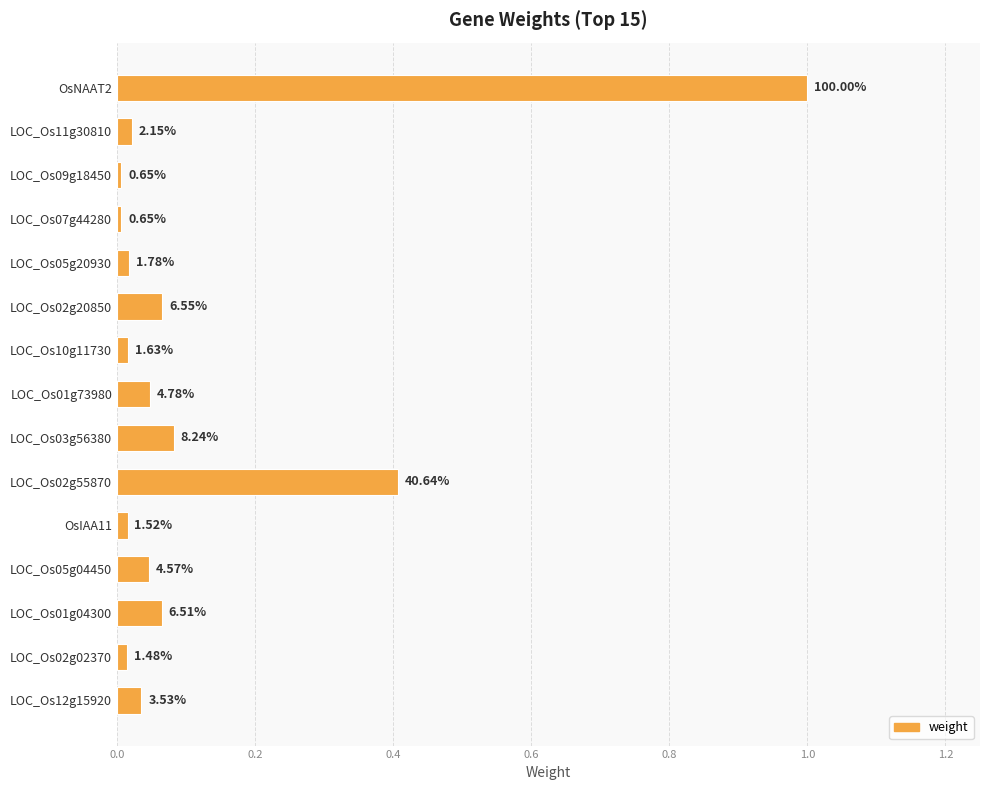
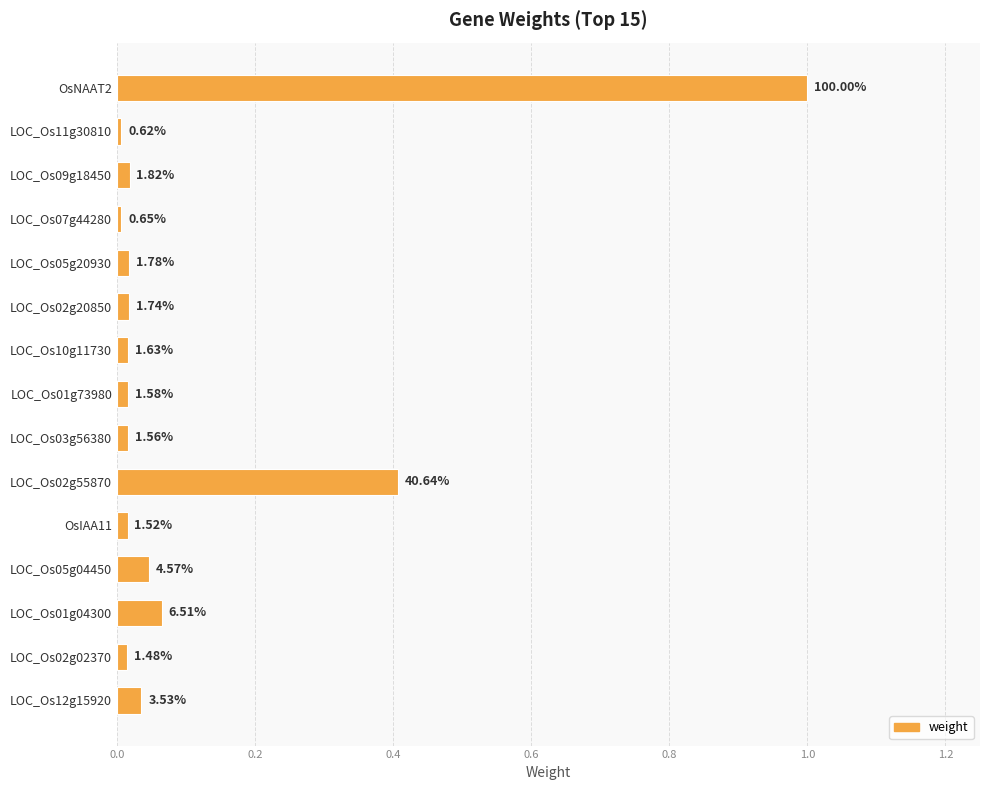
  {
    "OsNAAT2": "100.00%",
-   "LOC_Os11g30810": "2.15%",
-   "LOC_Os09g18450": "0.65%",
+   "LOC_Os11g30810": "0.62%",
+   "LOC_Os09g18450": "1.82%",
    "LOC_Os07g44280": "0.65%",
    "LOC_Os05g20930": "1.78%",
-   "LOC_Os02g20850": "6.55%",
+   "LOC_Os02g20850": "1.74%",
    "LOC_Os10g11730": "1.63%",
-   "LOC_Os01g73980": "4.78%",
-   "LOC_Os03g56380": "8.24%",
+   "LOC_Os01g73980": "1.58%",
+   "LOC_Os03g56380": "1.56%",
    "LOC_Os02g55870": "40.64%",
    "OsIAA11": "1.52%",
    "LOC_Os05g04450": "4.57%",
    "LOC_Os01g04300": "6.51%",
    "LOC_Os02g02370": "1.48%",
    "LOC_Os12g15920": "3.53%"
  }
